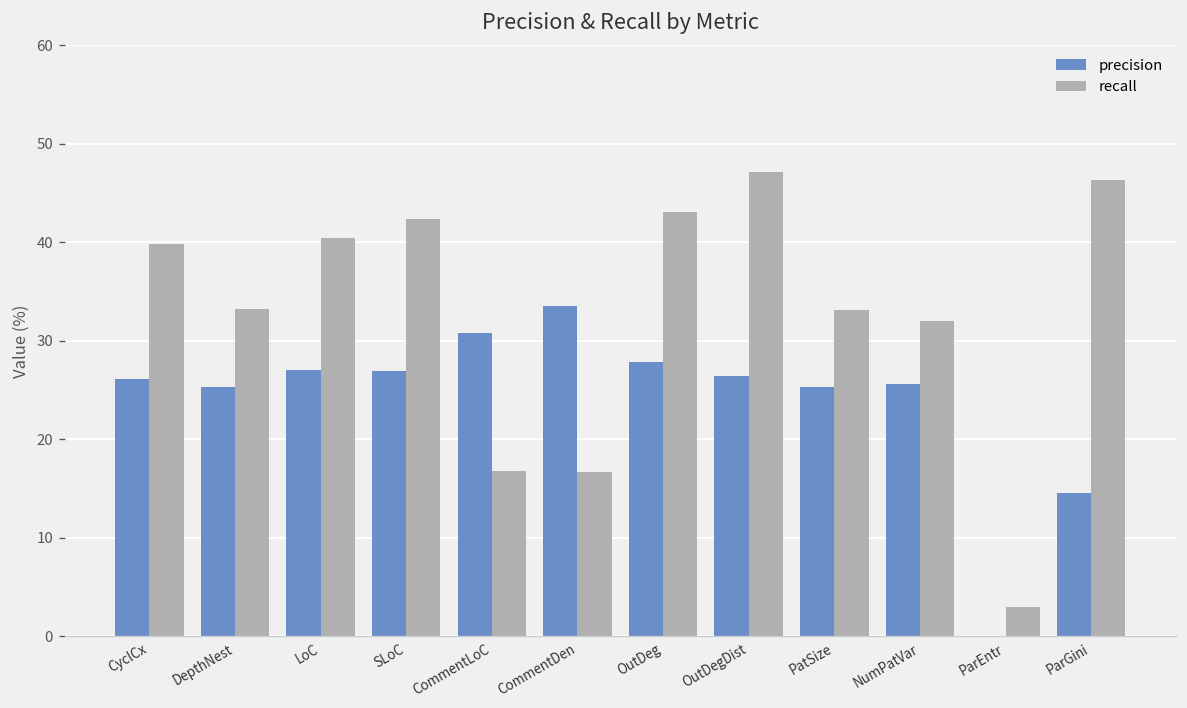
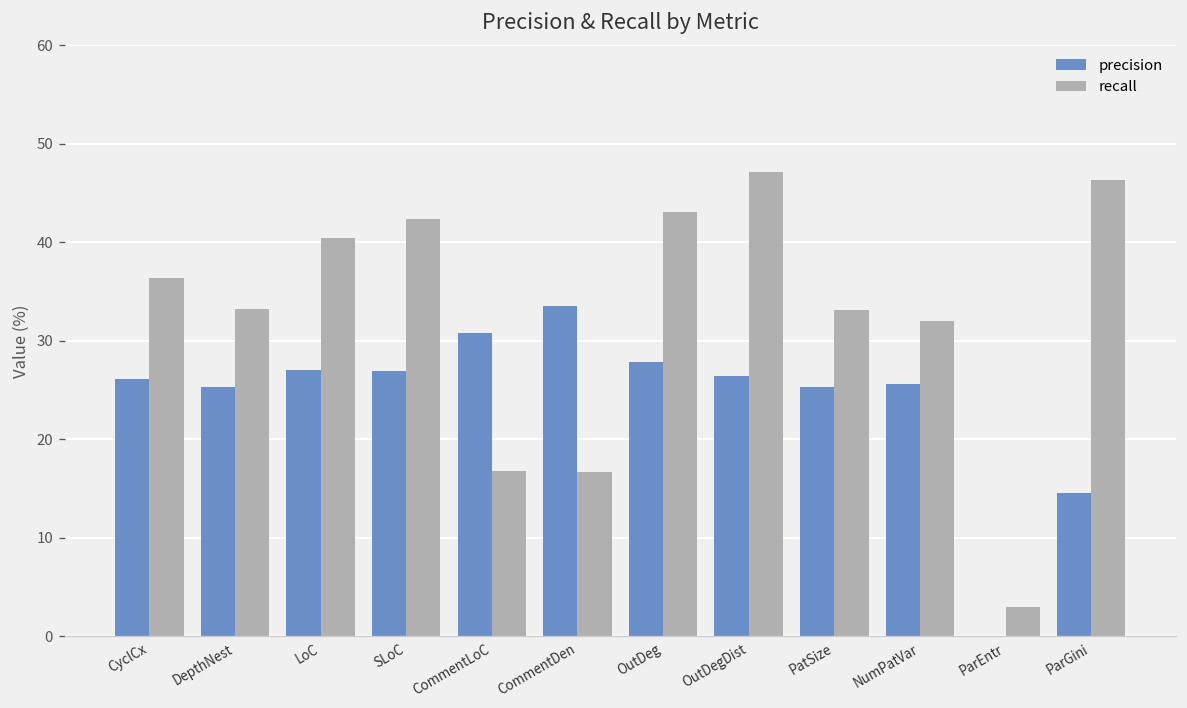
  {
    "precision": {
      "CyclCx": 26,
      "DepthNest": 25,
      "LoC": 27,
      "SLoC": 27,
      "CommentLoC": 31,
      "CommentDen": 34,
      "OutDeg": 28,
      "OutDegDist": 26,
      "PatSize": 25,
      "NumPatVar": 26,
      "ParEntr": 0,
      "ParGini": 15
    },
    "recall": {
-     "CyclCx": 40,
+     "CyclCx": 36,
      "DepthNest": 33,
      "LoC": 40,
      "SLoC": 42,
      "CommentLoC": 17,
      "CommentDen": 17,
      "OutDeg": 43,
      "OutDegDist": 47,
      "PatSize": 33,
      "NumPatVar": 32,
      "ParEntr": 3,
      "ParGini": 46
    }
  }
